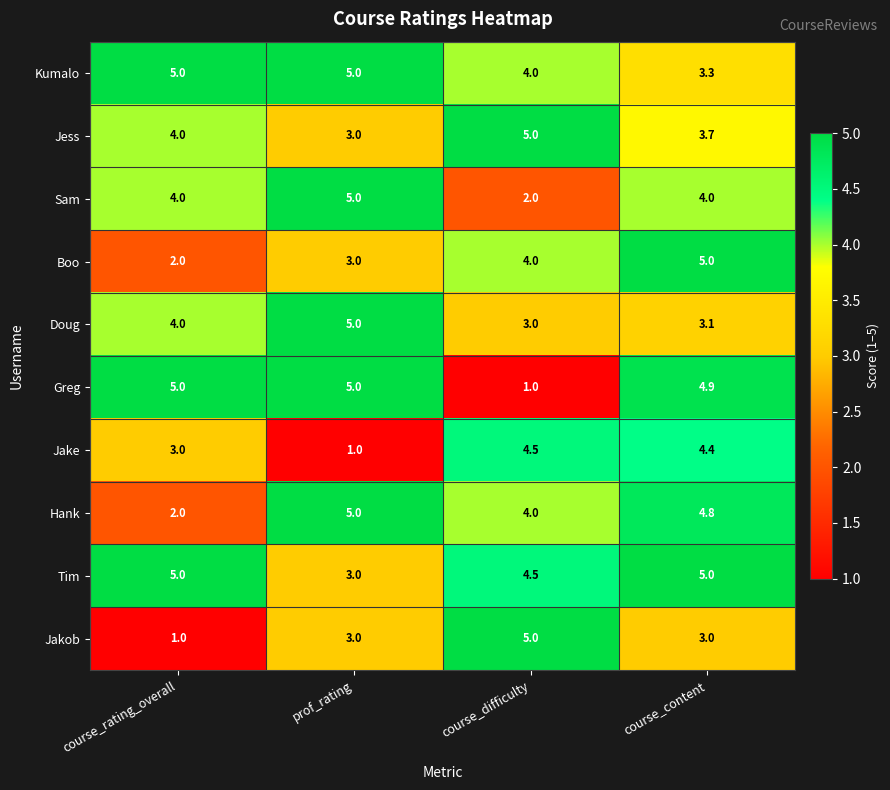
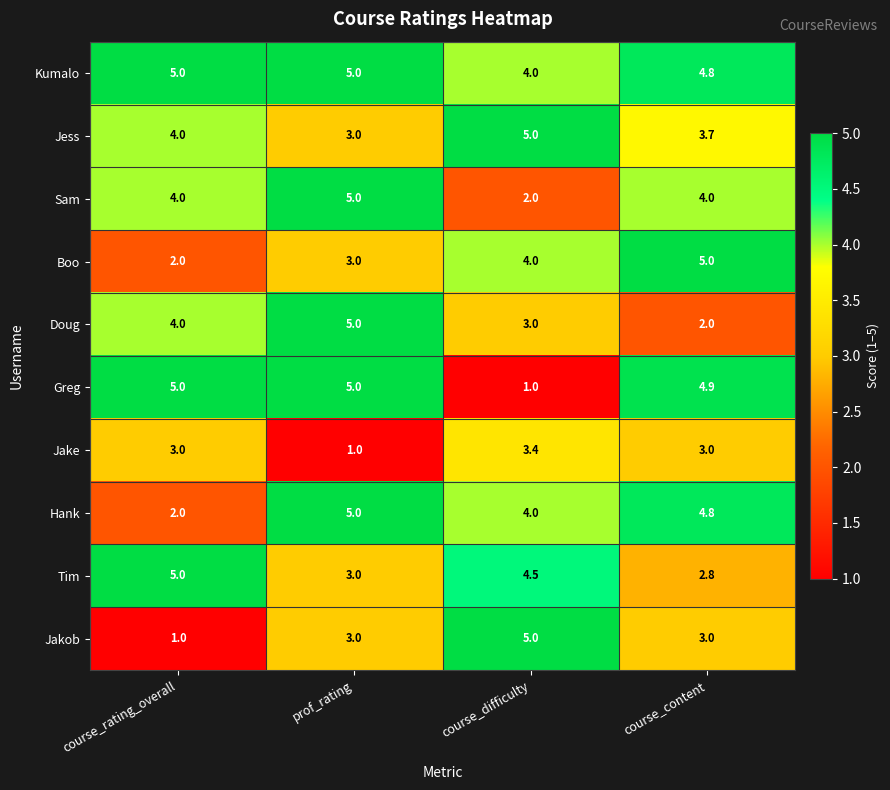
  {
    "Kumalo": {
      "course_rating_overall": 5.0,
      "prof_rating": 5.0,
      "course_difficulty": 4.0,
-     "course_content": 3.3
+     "course_content": 4.8
    },
    "Jess": {
      "course_rating_overall": 4.0,
      "prof_rating": 3.0,
      "course_difficulty": 5.0,
      "course_content": 3.7
    },
    "Sam": {
      "course_rating_overall": 4.0,
      "prof_rating": 5.0,
      "course_difficulty": 2.0,
      "course_content": 4.0
    },
    "Boo": {
      "course_rating_overall": 2.0,
      "prof_rating": 3.0,
      "course_difficulty": 4.0,
      "course_content": 5.0
    },
    "Doug": {
      "course_rating_overall": 4.0,
      "prof_rating": 5.0,
      "course_difficulty": 3.0,
-     "course_content": 3.1
+     "course_content": 2.0
    },
    "Greg": {
      "course_rating_overall": 5.0,
      "prof_rating": 5.0,
      "course_difficulty": 1.0,
      "course_content": 4.9
    },
    "Jake": {
      "course_rating_overall": 3.0,
      "prof_rating": 1.0,
-     "course_difficulty": 4.5,
-     "course_content": 4.4
+     "course_difficulty": 3.4,
+     "course_content": 3.0
    },
    "Hank": {
      "course_rating_overall": 2.0,
      "prof_rating": 5.0,
      "course_difficulty": 4.0,
      "course_content": 4.8
    },
    "Tim": {
      "course_rating_overall": 5.0,
      "prof_rating": 3.0,
      "course_difficulty": 4.5,
-     "course_content": 5.0
+     "course_content": 2.8
    },
    "Jakob": {
      "course_rating_overall": 1.0,
      "prof_rating": 3.0,
      "course_difficulty": 5.0,
      "course_content": 3.0
    }
  }
